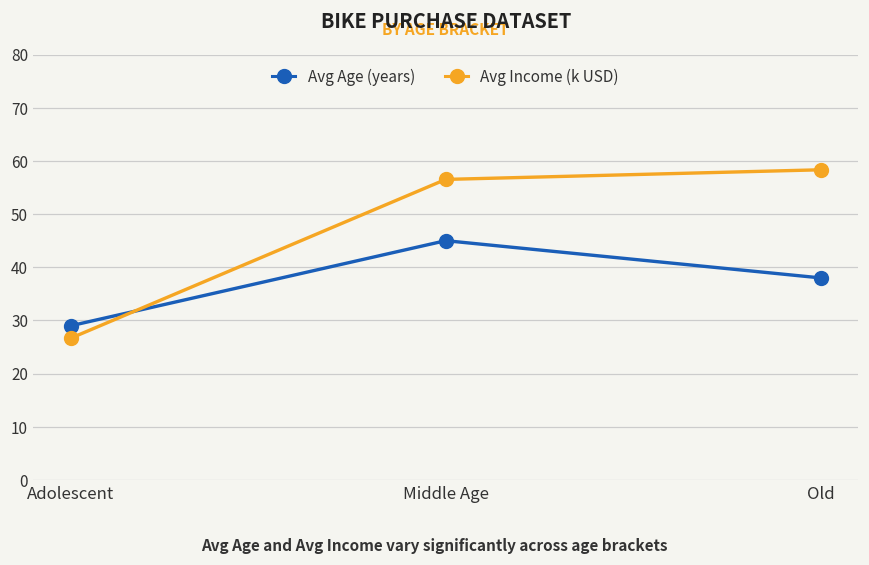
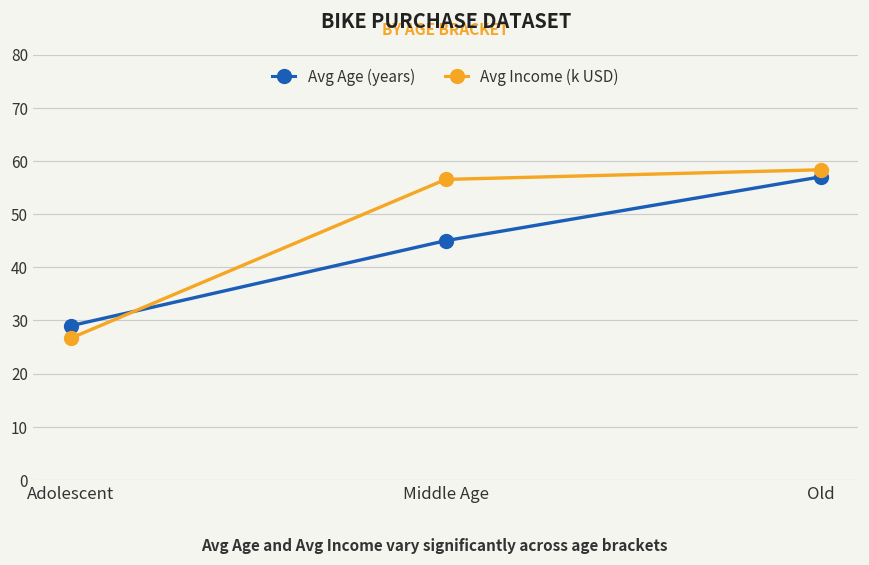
  {
    "Avg Age (years)": {
      "Adolescent": 29,
      "Middle Age": 45,
-     "Old": 38
+     "Old": 57
    },
    "Avg Income (k USD)": {
      "Adolescent": 27,
      "Middle Age": 57,
      "Old": 58
    }
  }
